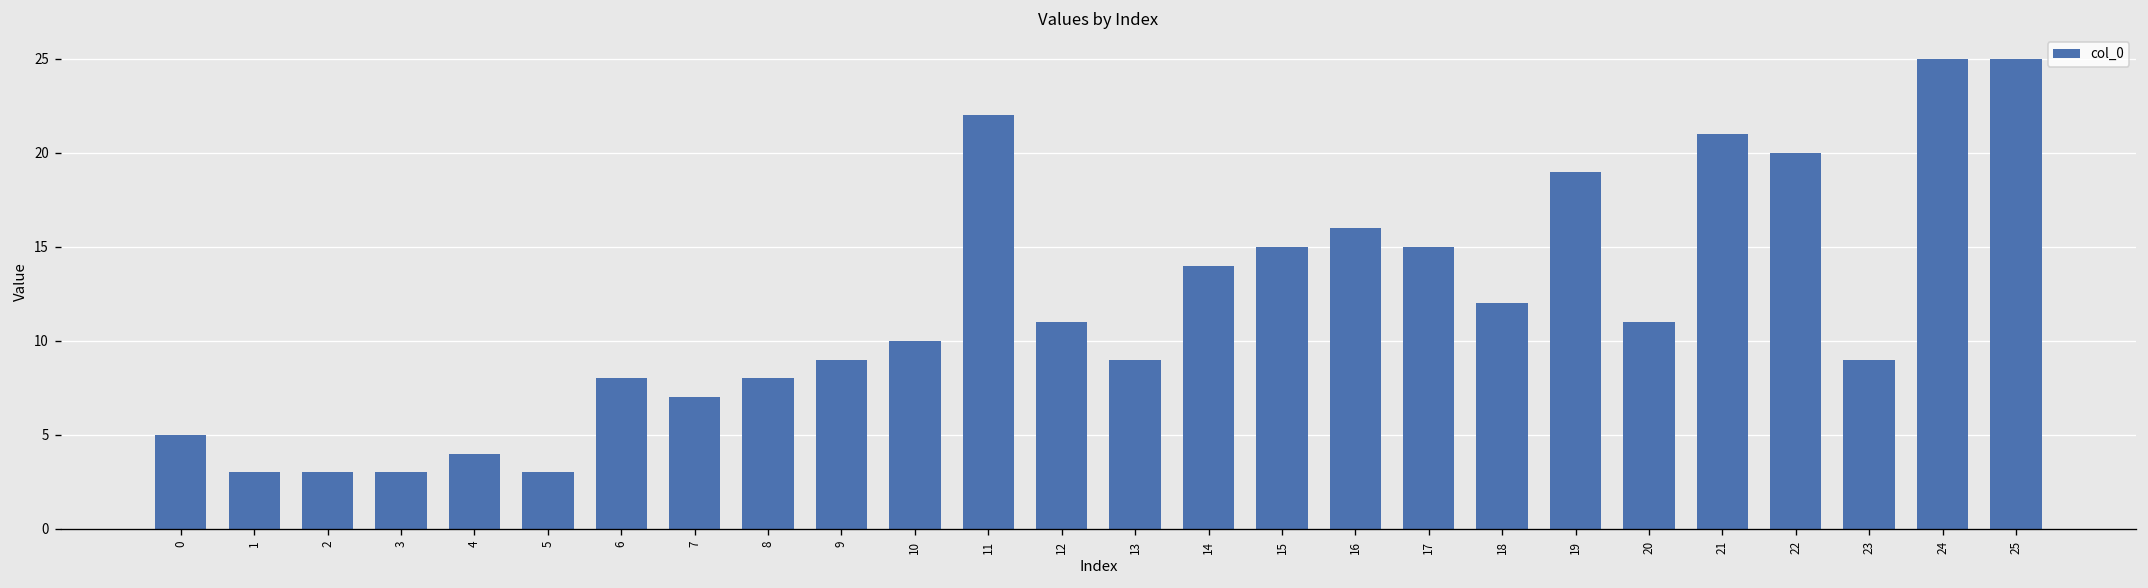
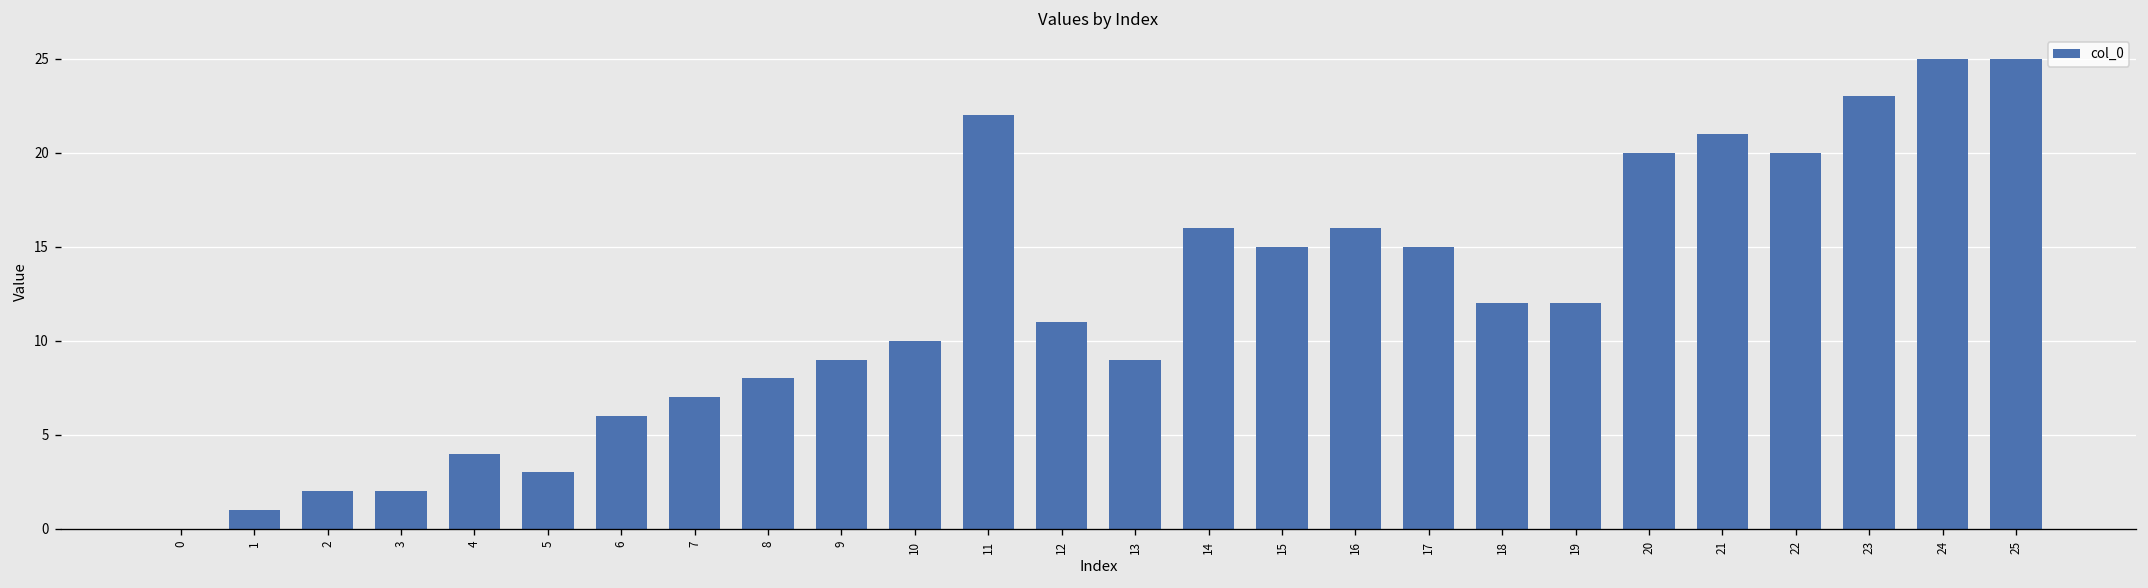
  {
-   "0": 5,
-   "1": 3,
-   "2": 3,
-   "3": 3,
+   "0": 0,
+   "1": 1,
+   "2": 2,
+   "3": 2,
    "4": 4,
    "5": 3,
-   "6": 8,
+   "6": 6,
    "7": 7,
    "8": 8,
    "9": 9,
    "10": 10,
    "11": 22,
    "12": 11,
    "13": 9,
-   "14": 14,
+   "14": 16,
    "15": 15,
    "16": 16,
    "17": 15,
    "18": 12,
-   "19": 19,
-   "20": 11,
+   "19": 12,
+   "20": 20,
    "21": 21,
    "22": 20,
-   "23": 9,
+   "23": 23,
    "24": 25,
    "25": 25
  }
